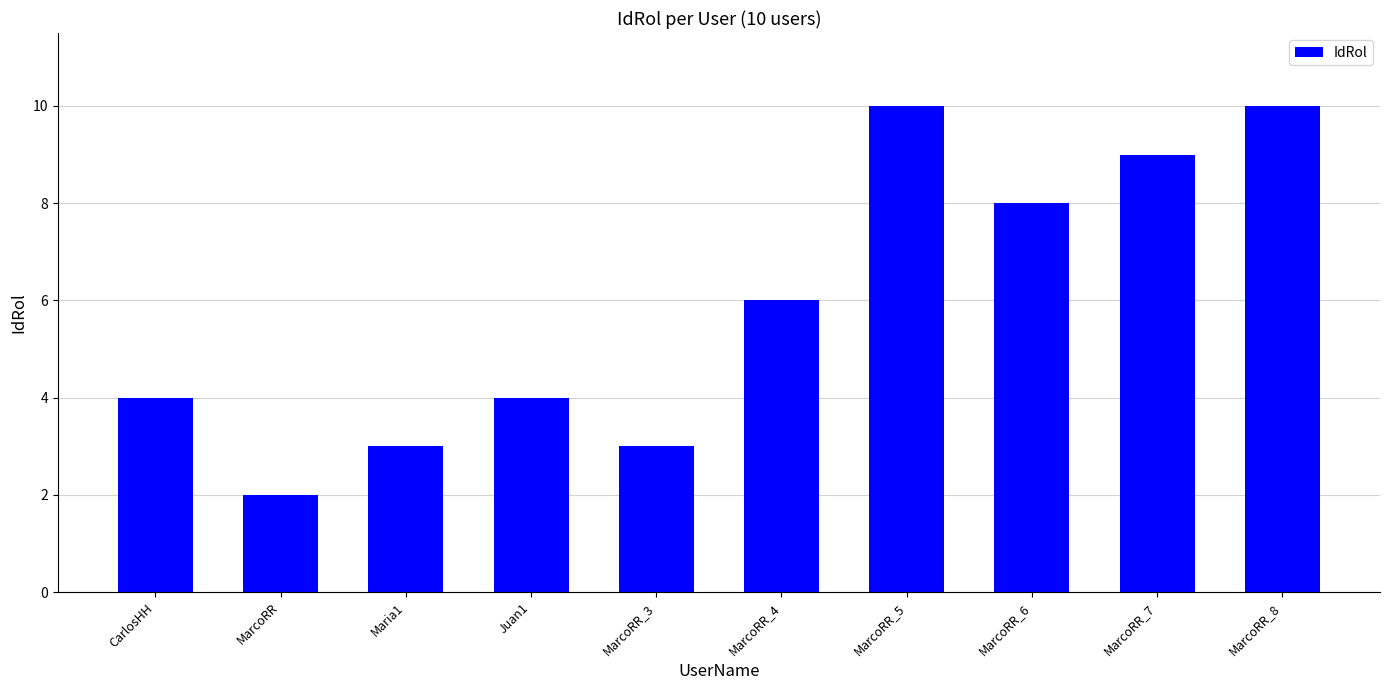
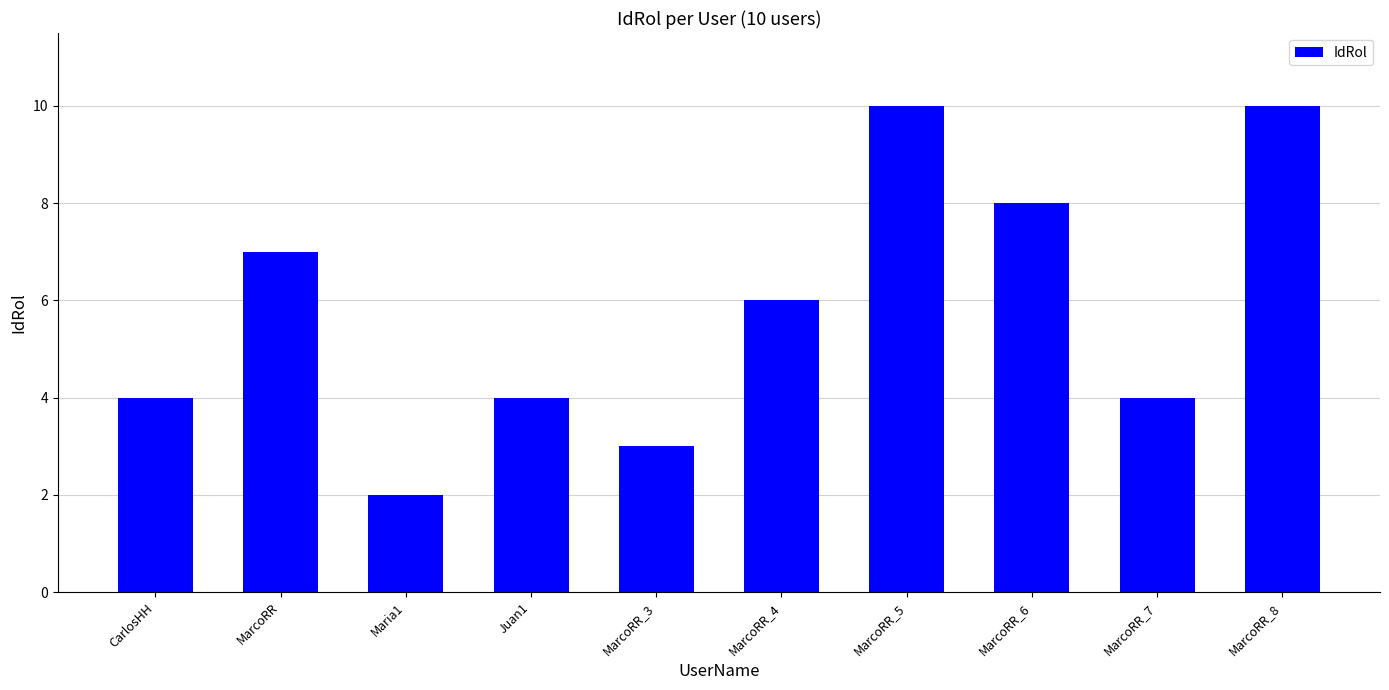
  {
    "CarlosHH": 4,
-   "MarcoRR": 2,
-   "Maria1": 3,
+   "MarcoRR": 7,
+   "Maria1": 2,
    "Juan1": 4,
    "MarcoRR_3": 3,
    "MarcoRR_4": 6,
    "MarcoRR_5": 10,
    "MarcoRR_6": 8,
-   "MarcoRR_7": 9,
+   "MarcoRR_7": 4,
    "MarcoRR_8": 10
  }
